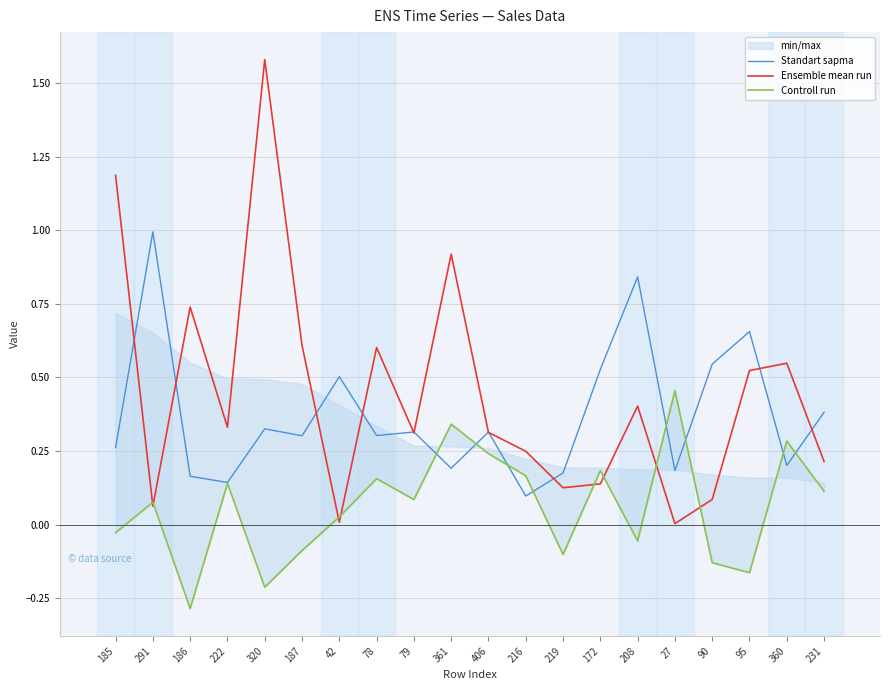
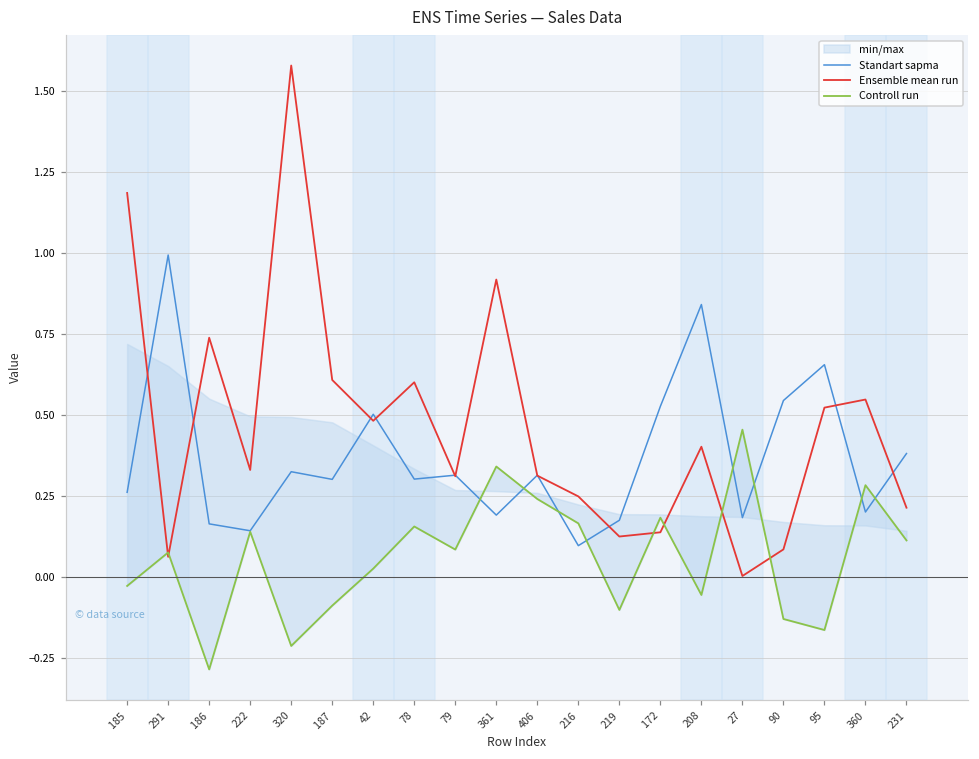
  {
    "Standart sapma": {
      "185": 0.26,
      "291": 0.99,
      "186": 0.16,
      "320": 0.33,
      "187": 0.30,
      "42": 0.50,
      "78": 0.30,
      "361": 0.19,
      "216": 0.10,
      "219": 0.18,
      "172": 0.53,
      "208": 0.84,
      "27": 0.18,
      "90": 0.55,
      "95": 0.66,
      "360": 0.20,
      "231": 0.38
    },
    "Ensemble mean run": {
      "185": 1.19,
      "291": 0.06,
      "186": 0.74,
      "222": 0.33,
      "320": 1.58,
      "187": 0.61,
-     "42": 0.01,
+     "42": 0.48,
      "78": 0.60,
      "361": 0.92,
      "216": 0.25,
      "219": 0.13,
      "172": 0.14,
      "208": 0.40,
      "27": 0.00,
      "90": 0.09,
      "95": 0.52,
      "360": 0.55,
      "231": 0.21
    },
    "Controll run": {
      "185": -0.03,
      "291": 0.08,
      "186": -0.28,
      "320": -0.21,
      "187": -0.09,
      "42": 0.03,
      "78": 0.16,
      "79": 0.09,
      "406": 0.24,
      "216": 0.17,
      "219": -0.10,
      "172": 0.18,
      "208": -0.06,
      "90": -0.13,
      "95": -0.16,
      "231": 0.11
    }
  }
